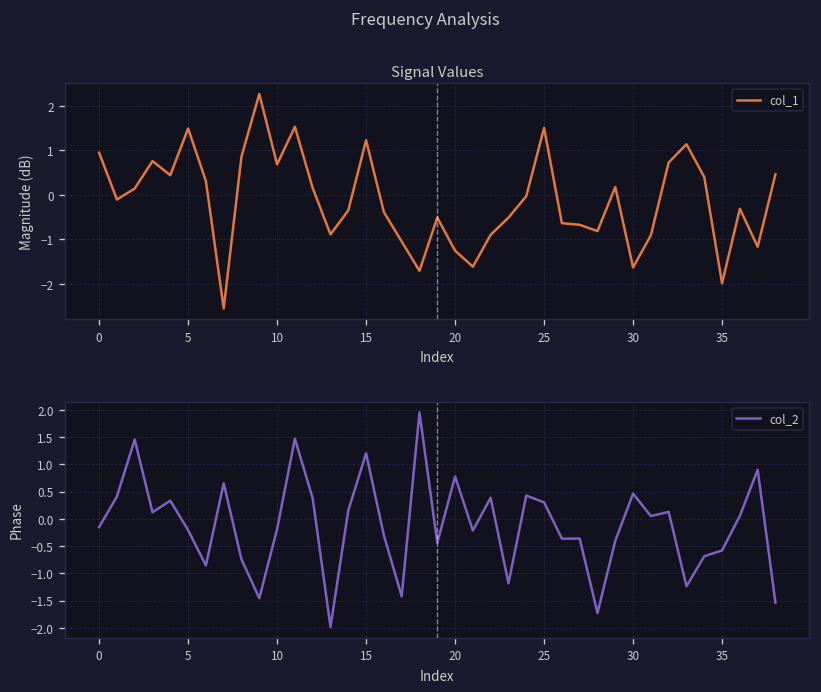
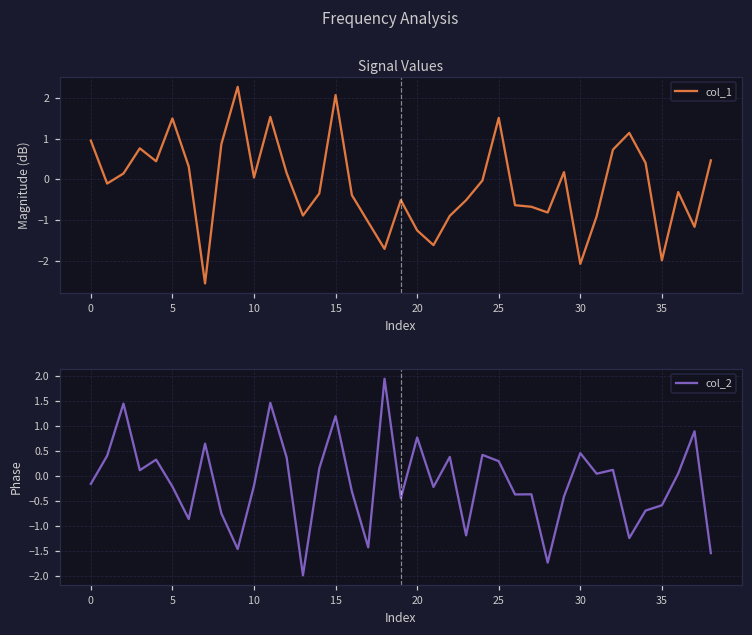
  {
    "Signal Values": {
      "0": 1.0,
      "5": 1.5,
-     "10": 0.7,
-     "15": 1.2,
+     "10": 0.0,
+     "15": 2.1,
      "20": -1.3,
      "25": 1.5,
-     "30": -1.6,
+     "30": -2.1,
      "35": -2.0
    }
  }
